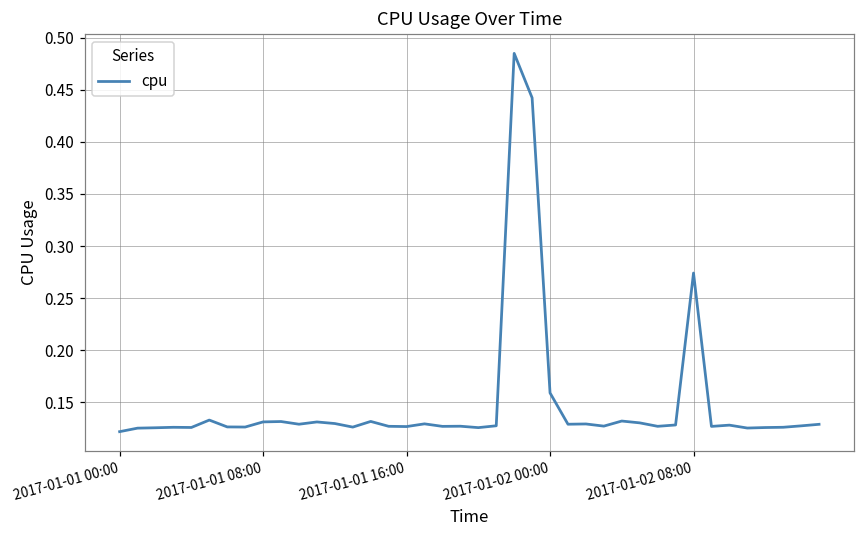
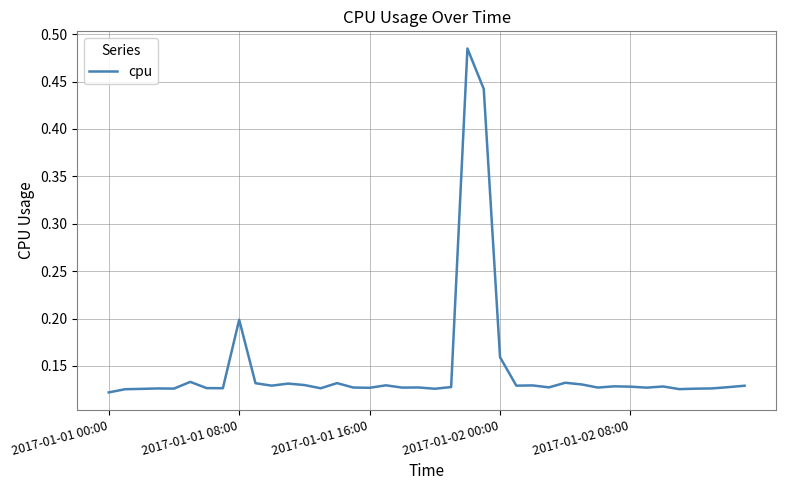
  {
    "2017-01-01 00:00": 0.12,
-   "2017-01-01 08:00": 0.13,
+   "2017-01-01 08:00": 0.20,
    "2017-01-01 16:00": 0.13,
    "2017-01-02 00:00": 0.16,
-   "2017-01-02 08:00": 0.27
+   "2017-01-02 08:00": 0.13
  }
